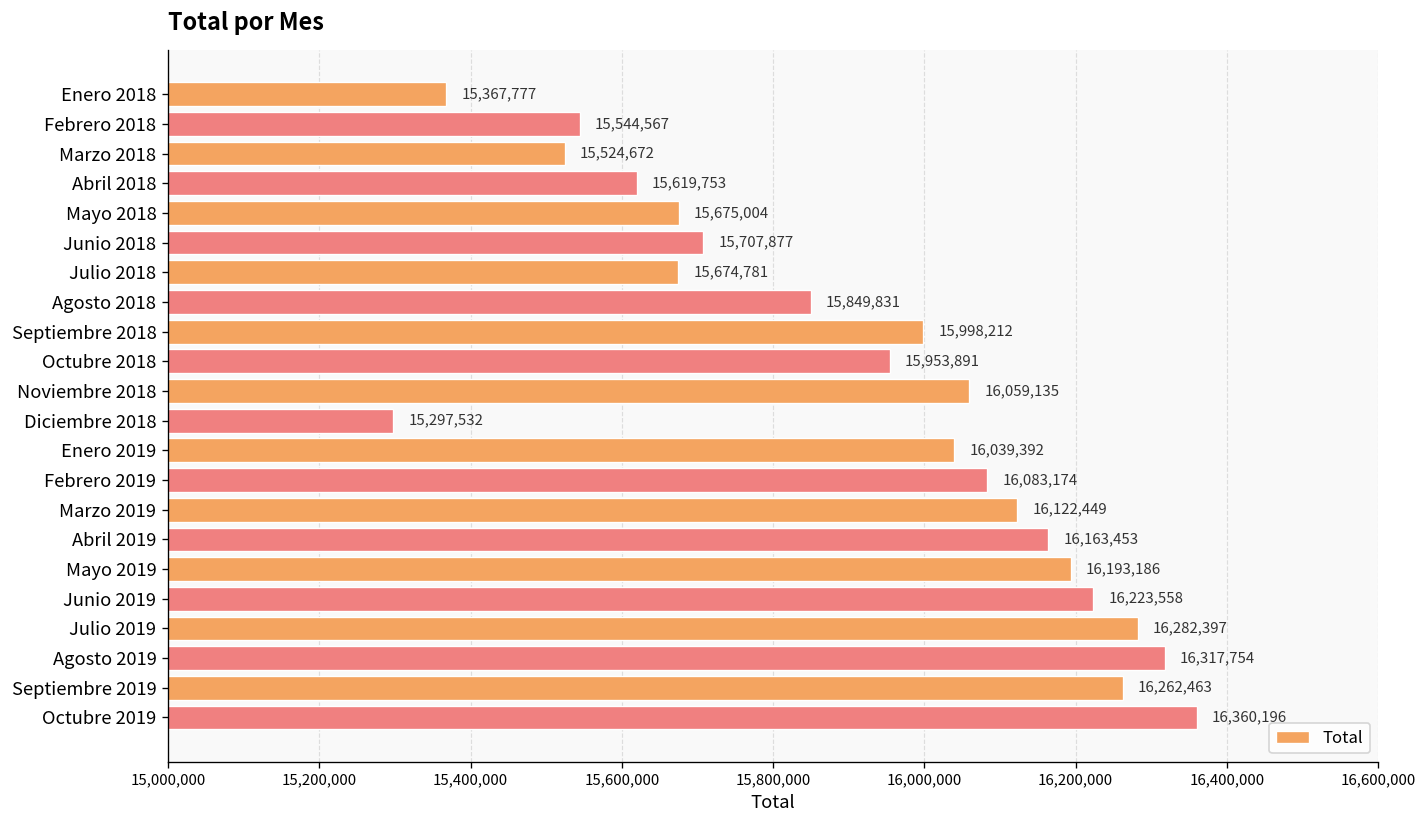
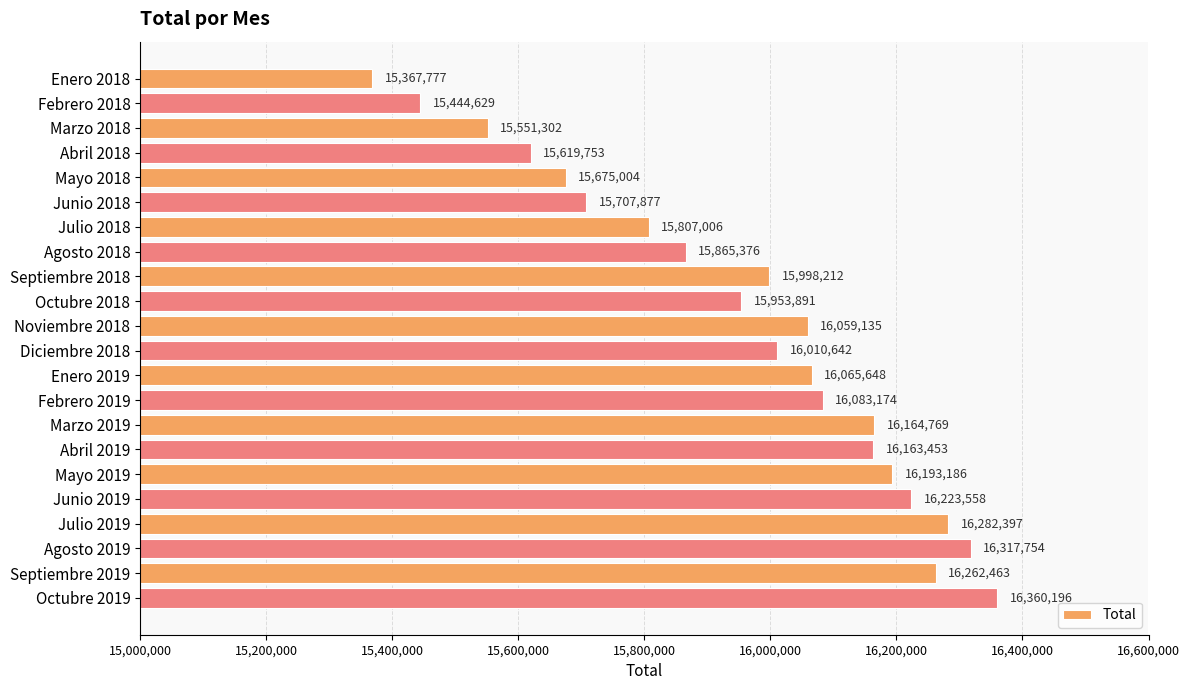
  {
    "Enero 2018": "15,367,777",
-   "Febrero 2018": "15,544,567",
-   "Marzo 2018": "15,524,672",
+   "Febrero 2018": "15,444,629",
+   "Marzo 2018": "15,551,302",
    "Abril 2018": "15,619,753",
    "Mayo 2018": "15,675,004",
    "Junio 2018": "15,707,877",
-   "Julio 2018": "15,674,781",
-   "Agosto 2018": "15,849,831",
+   "Julio 2018": "15,807,006",
+   "Agosto 2018": "15,865,376",
    "Septiembre 2018": "15,998,212",
    "Octubre 2018": "15,953,891",
    "Noviembre 2018": "16,059,135",
-   "Diciembre 2018": "15,297,532",
-   "Enero 2019": "16,039,392",
+   "Diciembre 2018": "16,010,642",
+   "Enero 2019": "16,065,648",
    "Febrero 2019": "16,083,174",
-   "Marzo 2019": "16,122,449",
+   "Marzo 2019": "16,164,769",
    "Abril 2019": "16,163,453",
    "Mayo 2019": "16,193,186",
    "Junio 2019": "16,223,558",
    "Julio 2019": "16,282,397",
    "Agosto 2019": "16,317,754",
    "Septiembre 2019": "16,262,463"
  }
